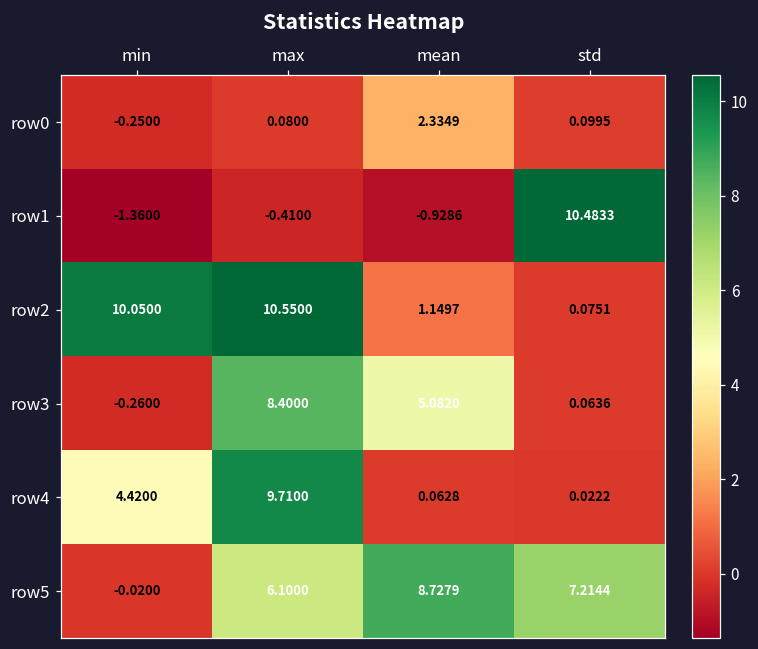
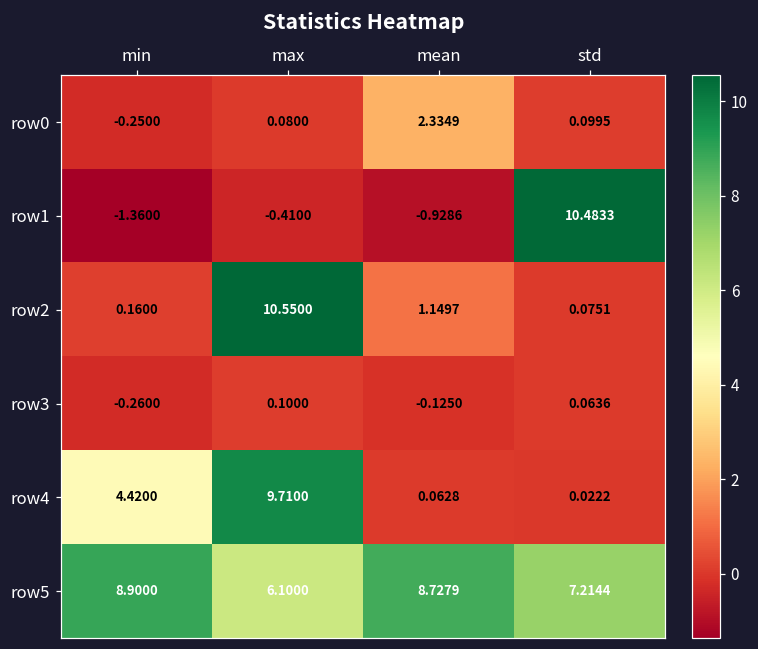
  {
    "row0": {
      "min": -0.2500,
      "max": 0.0800,
      "mean": 2.3349,
      "std": 0.0995
    },
    "row1": {
      "min": -1.3600,
      "max": -0.4100,
      "mean": -0.9286,
      "std": 10.4833
    },
    "row2": {
-     "min": 10.0500,
+     "min": 0.1600,
      "max": 10.5500,
      "mean": 1.1497,
      "std": 0.0751
    },
    "row3": {
      "min": -0.2600,
-     "max": 8.4000,
-     "mean": 5.0820,
+     "max": 0.1000,
+     "mean": -0.1250,
      "std": 0.0636
    },
    "row4": {
      "min": 4.4200,
      "max": 9.7100,
      "mean": 0.0628,
      "std": 0.0222
    },
    "row5": {
-     "min": -0.0200,
+     "min": 8.9000,
      "max": 6.1000,
      "mean": 8.7279,
      "std": 7.2144
    }
  }
